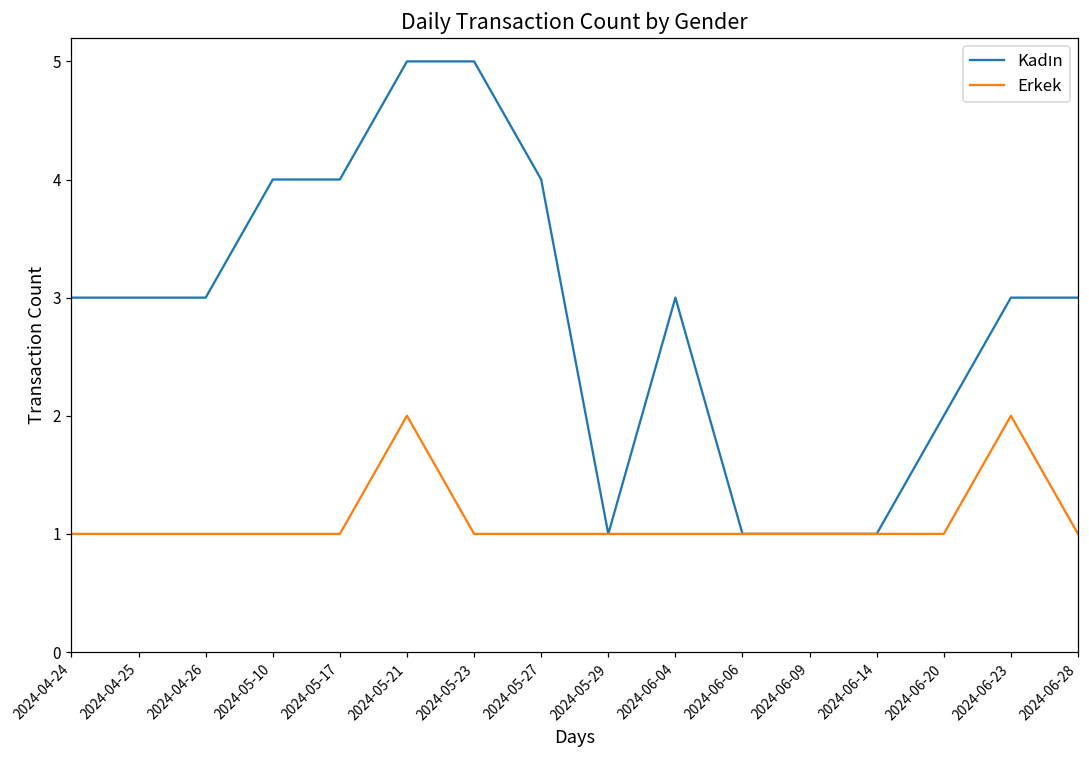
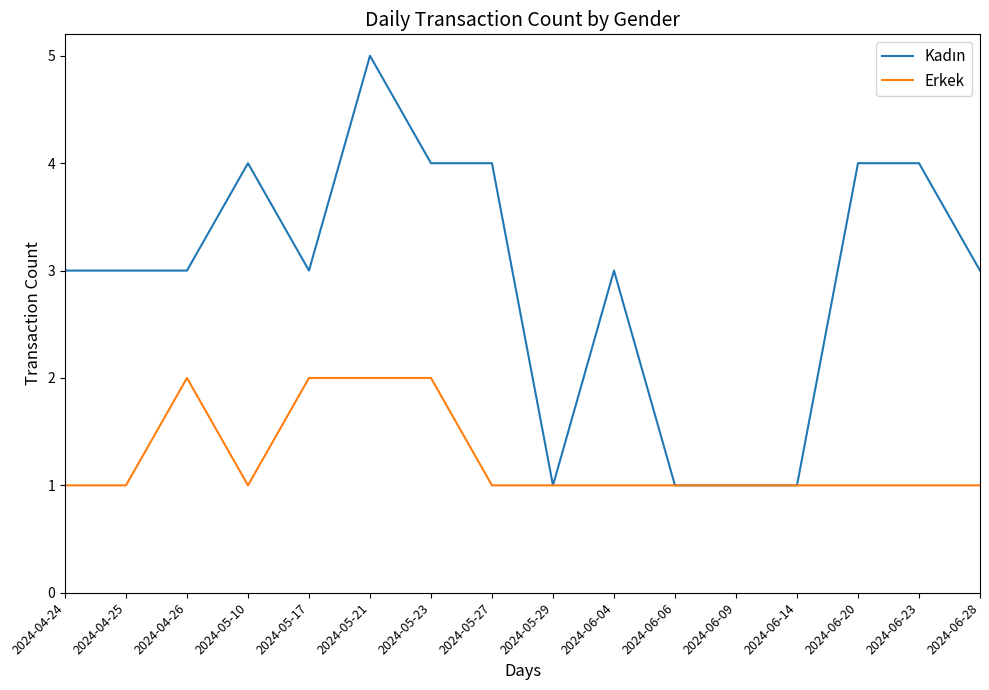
  {
    "Kadın": {
      "2024-04-24": 3,
      "2024-04-25": 3,
      "2024-04-26": 3,
      "2024-05-10": 4,
-     "2024-05-17": 4,
+     "2024-05-17": 3,
      "2024-05-21": 5,
-     "2024-05-23": 5,
+     "2024-05-23": 4,
      "2024-05-27": 4,
      "2024-06-04": 3,
-     "2024-06-20": 2,
-     "2024-06-23": 3,
+     "2024-06-20": 4,
+     "2024-06-23": 4,
      "2024-06-28": 3
    },
    "Erkek": {
      "2024-04-24": 1,
      "2024-04-25": 1,
-     "2024-04-26": 1,
+     "2024-04-26": 2,
      "2024-05-10": 1,
-     "2024-05-17": 1,
+     "2024-05-17": 2,
      "2024-05-21": 2,
-     "2024-05-23": 1,
+     "2024-05-23": 2,
      "2024-05-27": 1,
      "2024-06-04": 1,
      "2024-06-20": 1,
-     "2024-06-23": 2,
+     "2024-06-23": 1,
      "2024-06-28": 1
    }
  }
